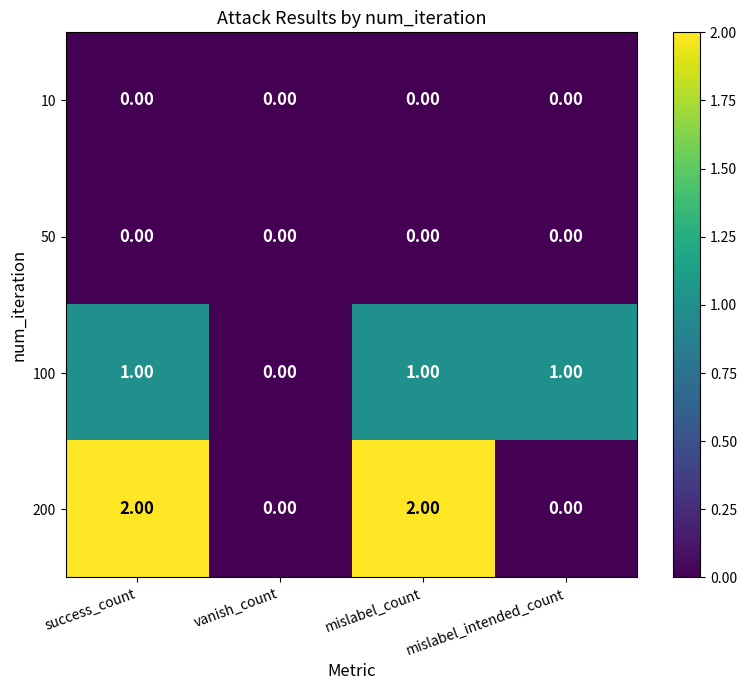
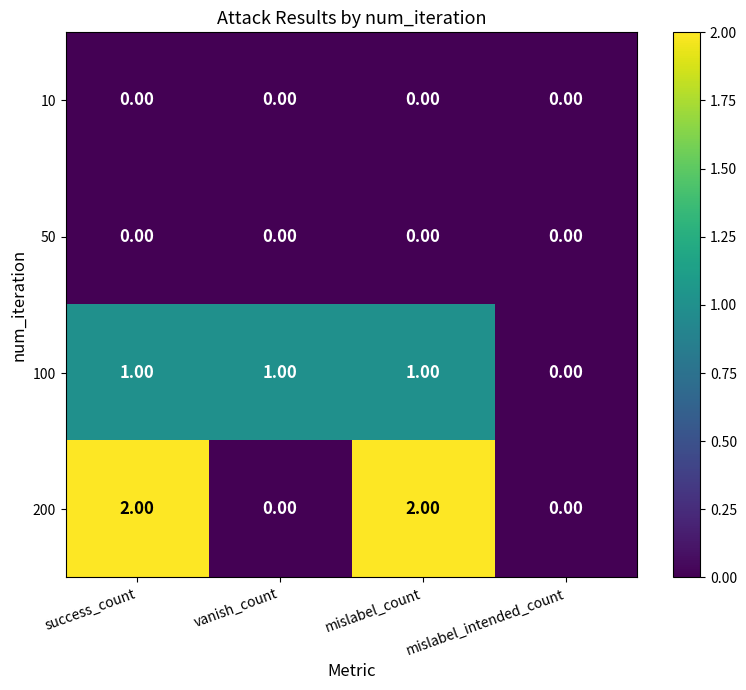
  {
    "10": {
      "success_count": 0.00,
      "vanish_count": 0.00,
      "mislabel_count": 0.00,
      "mislabel_intended_count": 0.00
    },
    "50": {
      "success_count": 0.00,
      "vanish_count": 0.00,
      "mislabel_count": 0.00,
      "mislabel_intended_count": 0.00
    },
    "100": {
      "success_count": 1.00,
-     "vanish_count": 0.00,
+     "vanish_count": 1.00,
      "mislabel_count": 1.00,
-     "mislabel_intended_count": 1.00
+     "mislabel_intended_count": 0.00
    },
    "200": {
      "success_count": 2.00,
      "vanish_count": 0.00,
      "mislabel_count": 2.00,
      "mislabel_intended_count": 0.00
    }
  }
